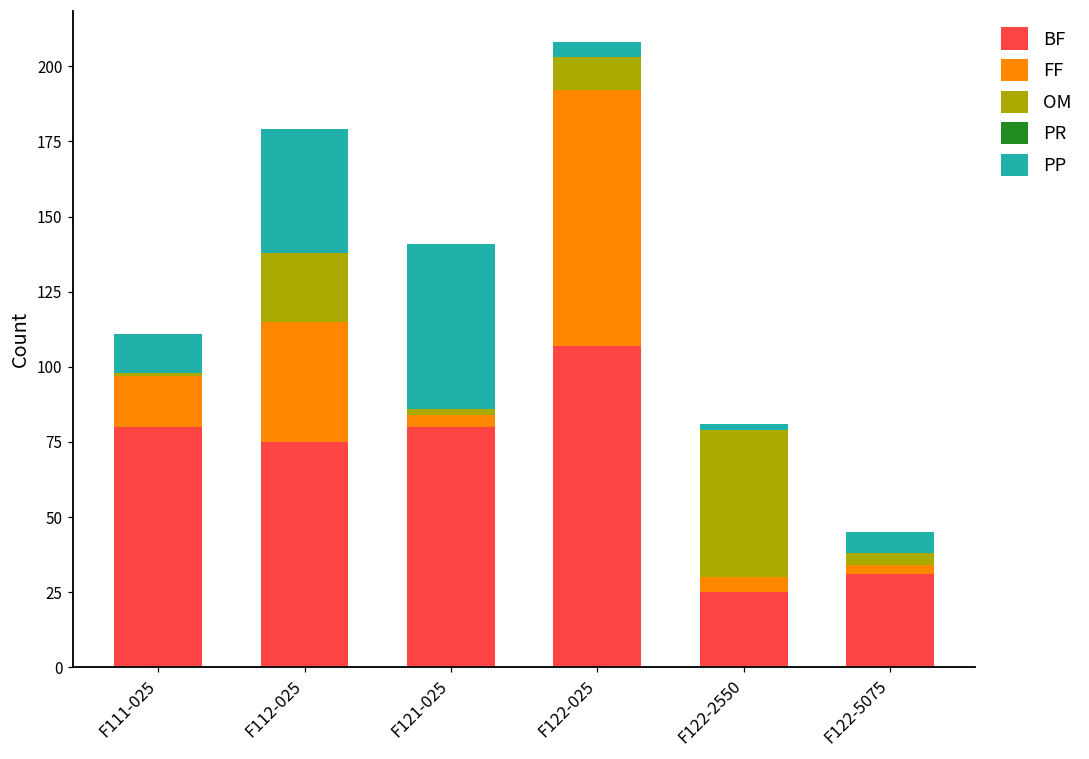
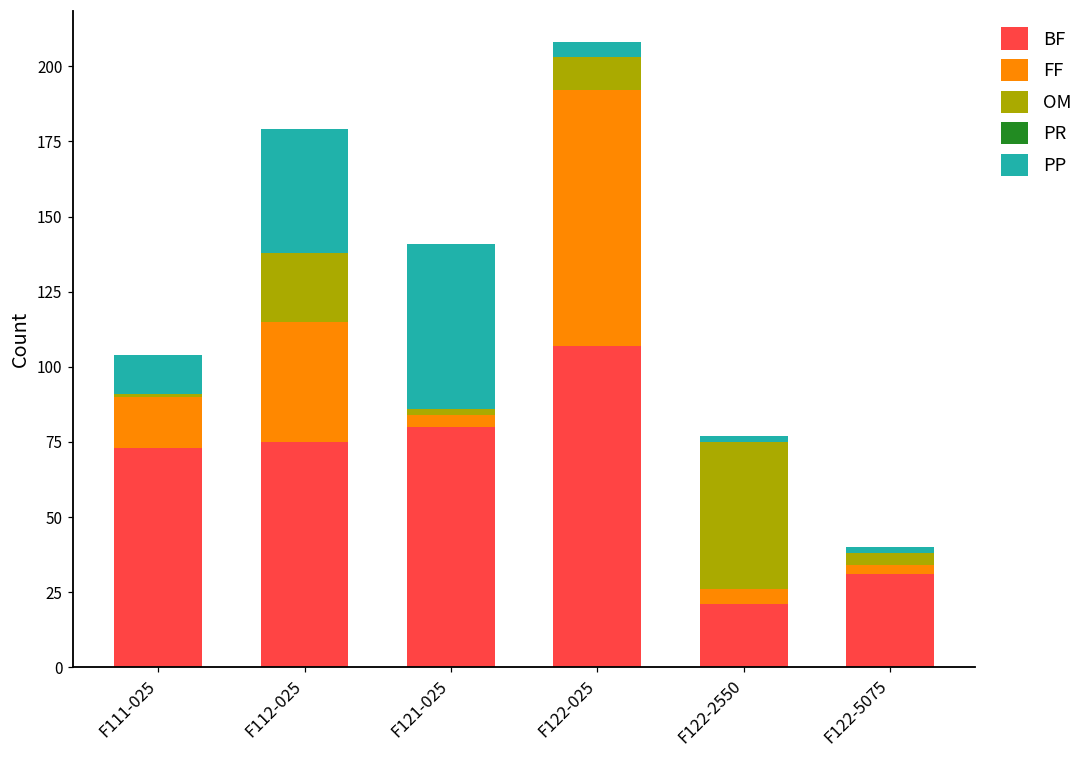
  {
    "BF": {
-     "F111-025": 80,
+     "F111-025": 73,
      "F112-025": 75,
      "F121-025": 80,
      "F122-025": 107,
-     "F122-2550": 25,
+     "F122-2550": 21,
      "F122-5075": 31
    },
    "FF": {
      "F111-025": 17,
      "F112-025": 40,
      "F121-025": 4,
      "F122-025": 85,
      "F122-2550": 5,
      "F122-5075": 3
    },
    "PP": {
      "F111-025": 13,
      "F112-025": 41,
      "F121-025": 55,
      "F122-025": 5,
      "F122-2550": 2,
-     "F122-5075": 7
+     "F122-5075": 2
    }
  }
